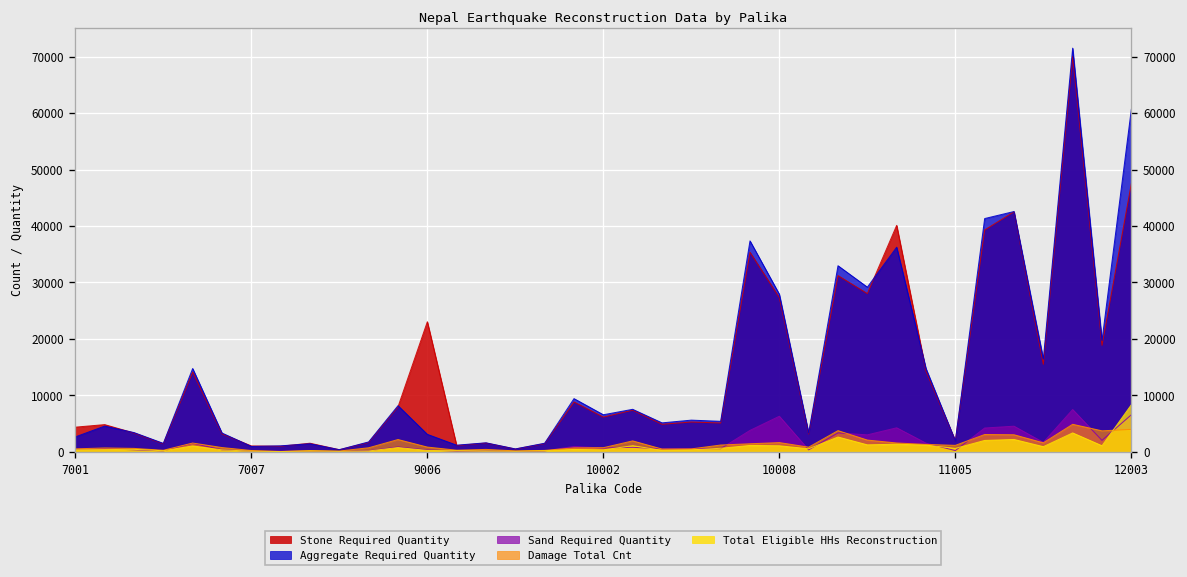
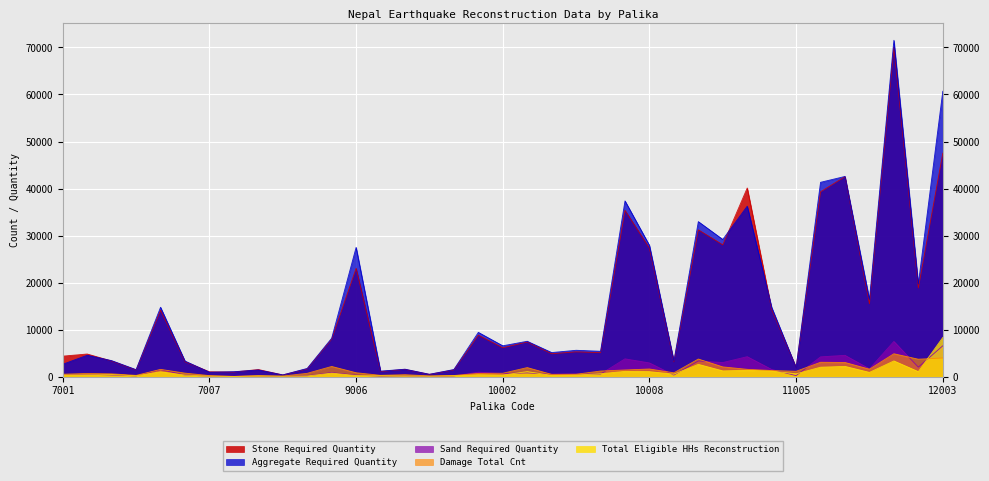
  {
    "Stone Required Quantity": {
      "7001": 4000,
      "9006": 23000,
      "10008": 27000,
      "12003": 48000
    },
    "Aggregate Required Quantity": {
      "7001": 3000,
-     "9006": 3000,
+     "9006": 27000,
      "10008": 28000,
      "12003": 61000
    },
    "Sand Required Quantity": {
-     "10008": 6000,
+     "10008": 3000,
      "12003": 7000
    },
    "Damage Total Cnt": {
      "10008": 2000,
      "12003": 4000
    },
    "Total Eligible HHs Reconstruction": {
      "10008": 1000,
      "12003": 8000
    }
  }
